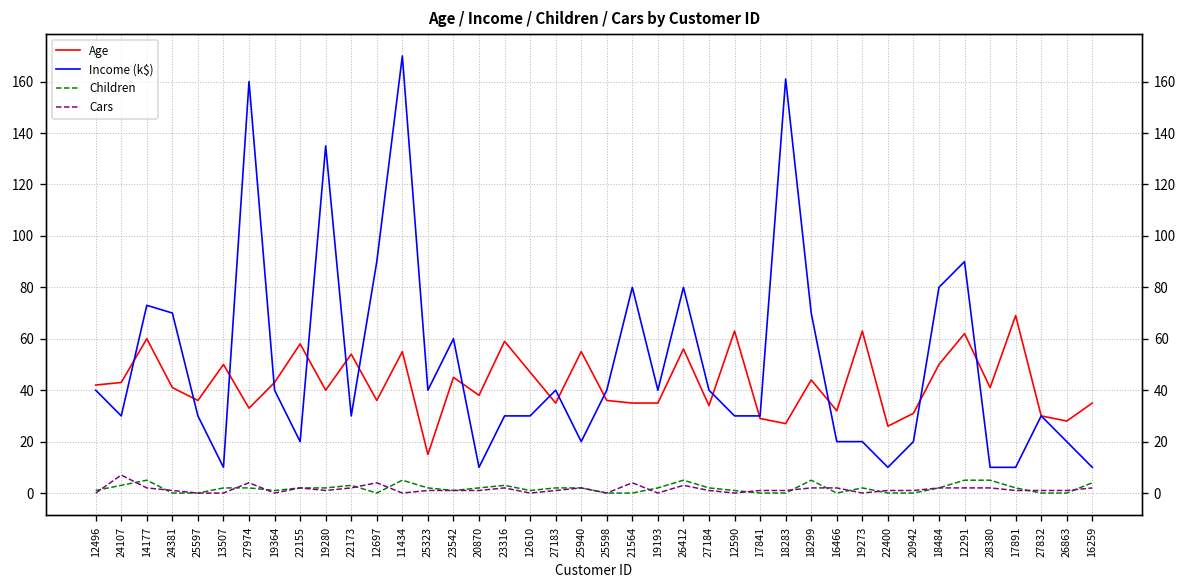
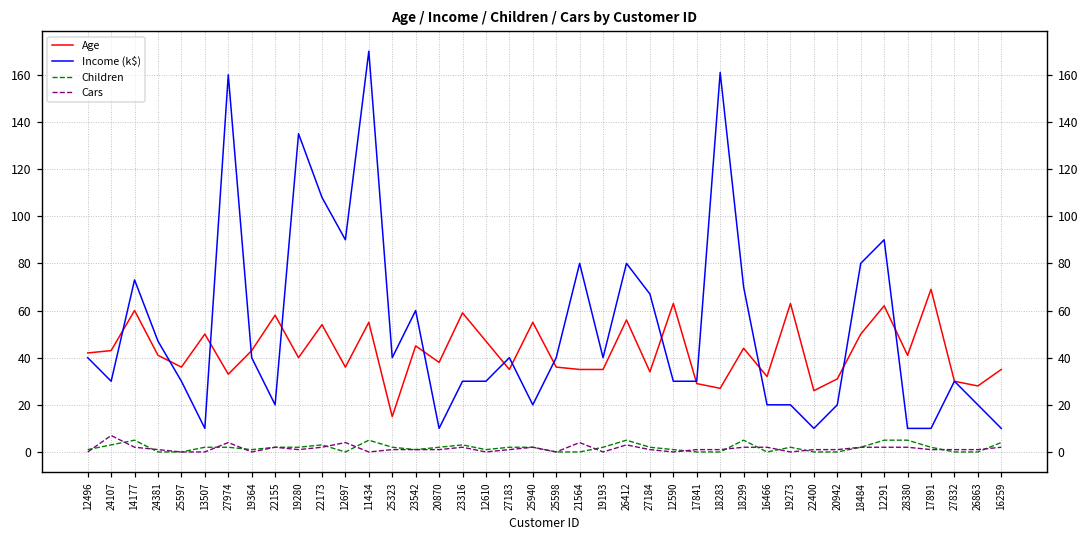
  {
    "Age": {
      "12496": 42,
      "24107": 43,
      "14177": 60,
      "24381": 41,
      "25597": 36,
      "13507": 50,
      "27974": 33,
      "19364": 43,
      "22155": 58,
      "19280": 40,
      "22173": 54,
      "12697": 36,
      "11434": 55,
      "25323": 15,
      "23542": 45,
      "20870": 38,
      "23316": 59,
      "12610": 47,
      "27183": 35,
      "25940": 55,
      "25598": 36,
      "21564": 35,
      "19193": 35,
      "26412": 56,
      "27184": 34,
      "12590": 63,
      "18283": 27,
      "18299": 44,
      "16466": 32,
      "19273": 63,
      "22400": 26,
      "20942": 31,
      "18484": 50,
      "12291": 62,
      "28380": 41,
      "17891": 69,
      "26863": 28,
      "16259": 35
    },
    "Income (k$)": {
      "12496": 40,
      "24107": 30,
      "14177": 73,
-     "24381": 70,
+     "24381": 47,
      "25597": 30,
      "13507": 10,
      "27974": 160,
      "19364": 40,
      "22155": 20,
      "19280": 135,
-     "22173": 30,
+     "22173": 108,
      "12697": 90,
      "11434": 170,
      "25323": 40,
      "23542": 60,
      "20870": 10,
      "23316": 30,
      "12610": 30,
      "27183": 40,
      "25940": 20,
      "25598": 40,
      "21564": 80,
      "19193": 40,
      "26412": 80,
-     "27184": 40,
+     "27184": 67,
      "12590": 30,
      "18283": 161,
      "18299": 70,
      "16466": 20,
      "19273": 20,
      "22400": 10,
      "20942": 20,
      "18484": 80,
      "12291": 90,
      "28380": 10,
      "17891": 10,
      "26863": 20,
      "16259": 10
    },
    "Children": {
      "24107": 3,
      "14177": 5,
      "13507": 2,
      "27974": 2,
      "12697": 0,
      "11434": 5,
      "21564": 0,
      "19193": 2,
      "26412": 5,
      "18299": 5,
      "16466": 0,
      "19273": 2,
      "12291": 5,
      "28380": 5,
      "16259": 4
    },
    "Cars": {
      "24107": 7,
      "14177": 2,
      "13507": 0,
      "27974": 4,
      "12697": 4,
      "11434": 0,
      "21564": 4,
      "19193": 0,
      "26412": 3,
      "18299": 2,
      "16466": 2,
      "19273": 0,
      "12291": 2,
      "28380": 2,
      "16259": 2
    }
  }
